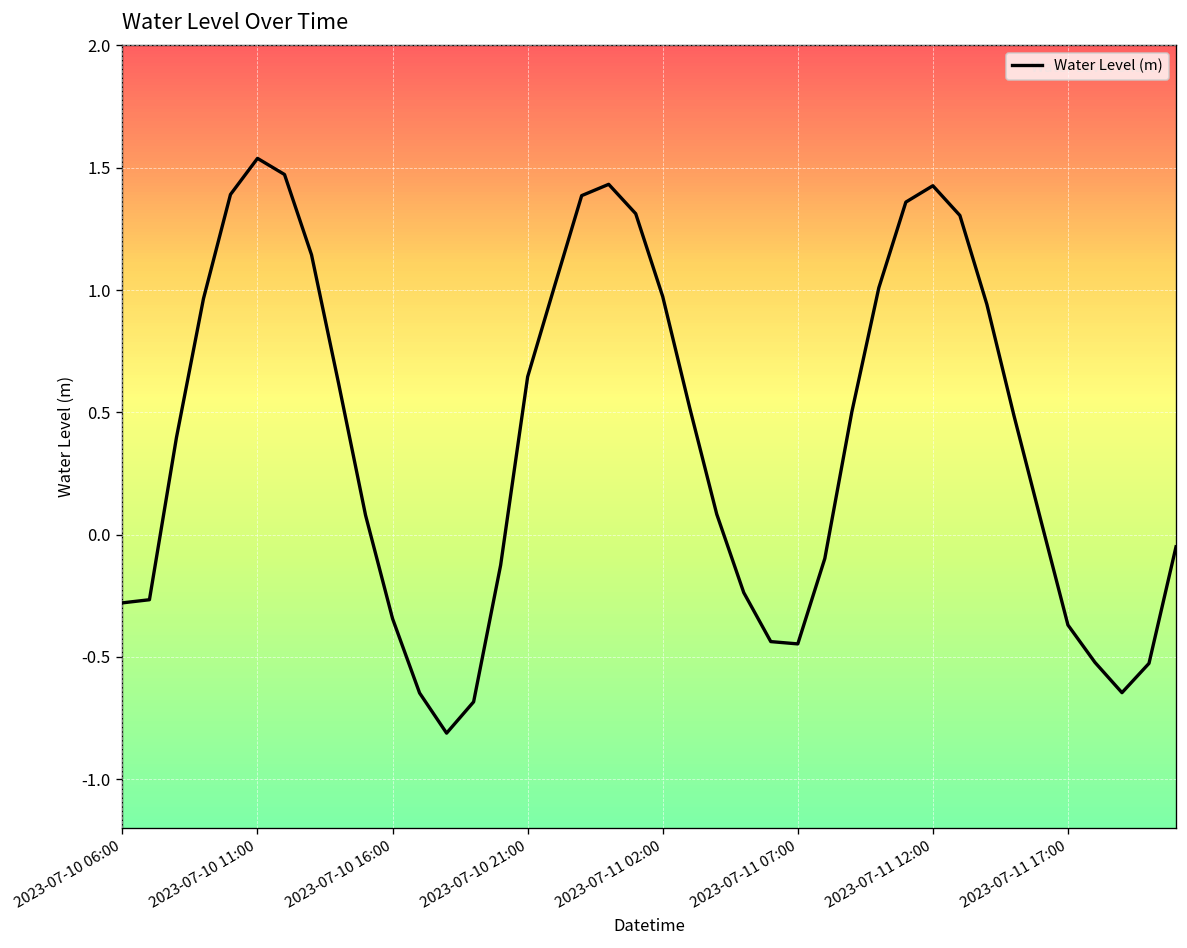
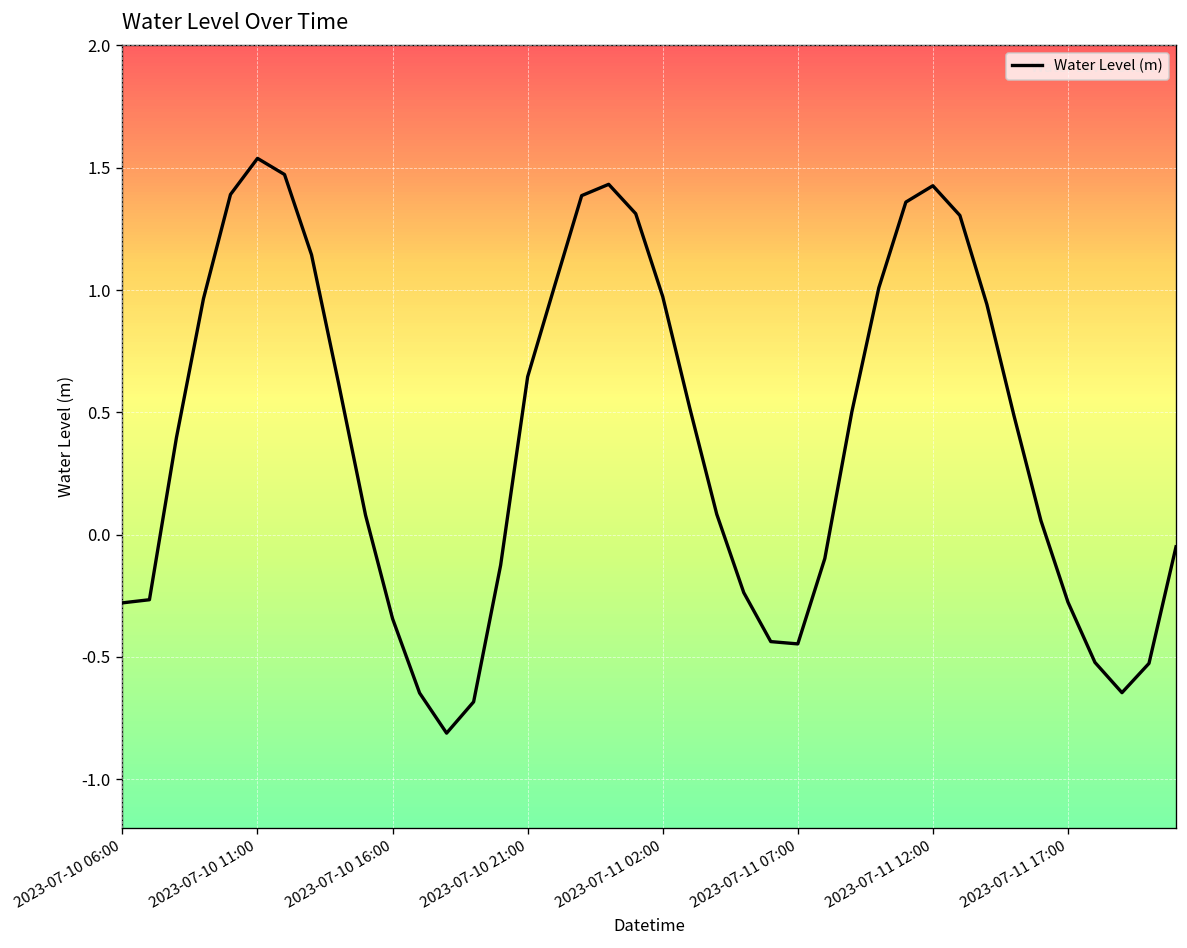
  {
    "2023-07-10 06:00": -0.28,
    "2023-07-10 11:00": 1.54,
    "2023-07-10 16:00": -0.34,
    "2023-07-10 21:00": 0.65,
    "2023-07-11 02:00": 0.97,
    "2023-07-11 07:00": -0.45,
    "2023-07-11 12:00": 1.43,
-   "2023-07-11 17:00": -0.37
+   "2023-07-11 17:00": -0.28
  }
